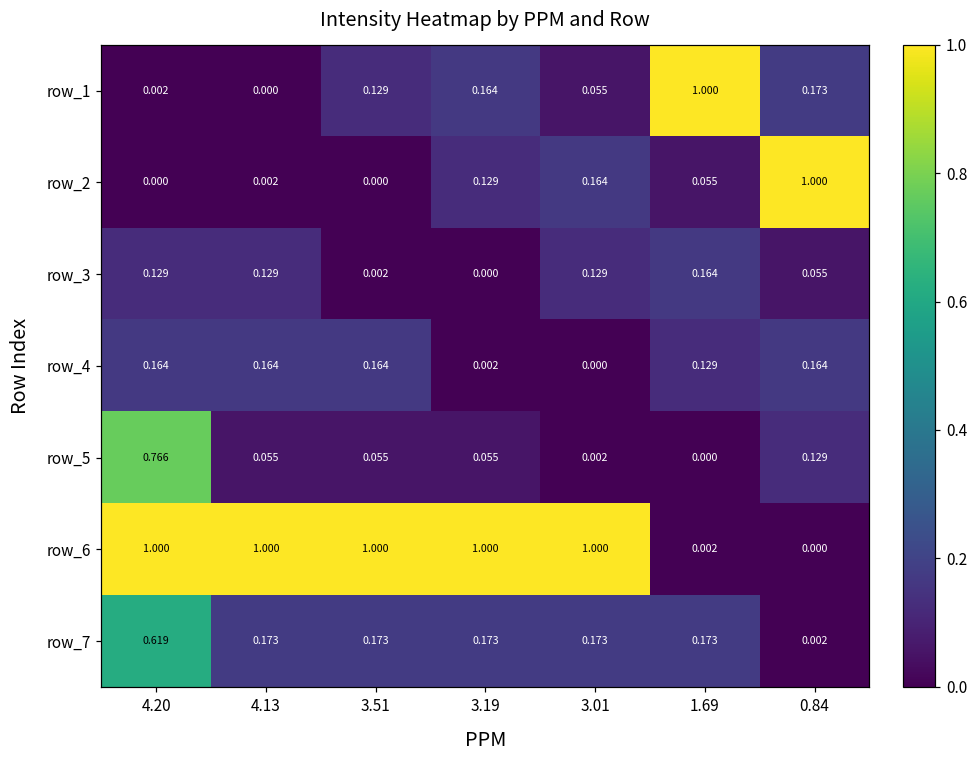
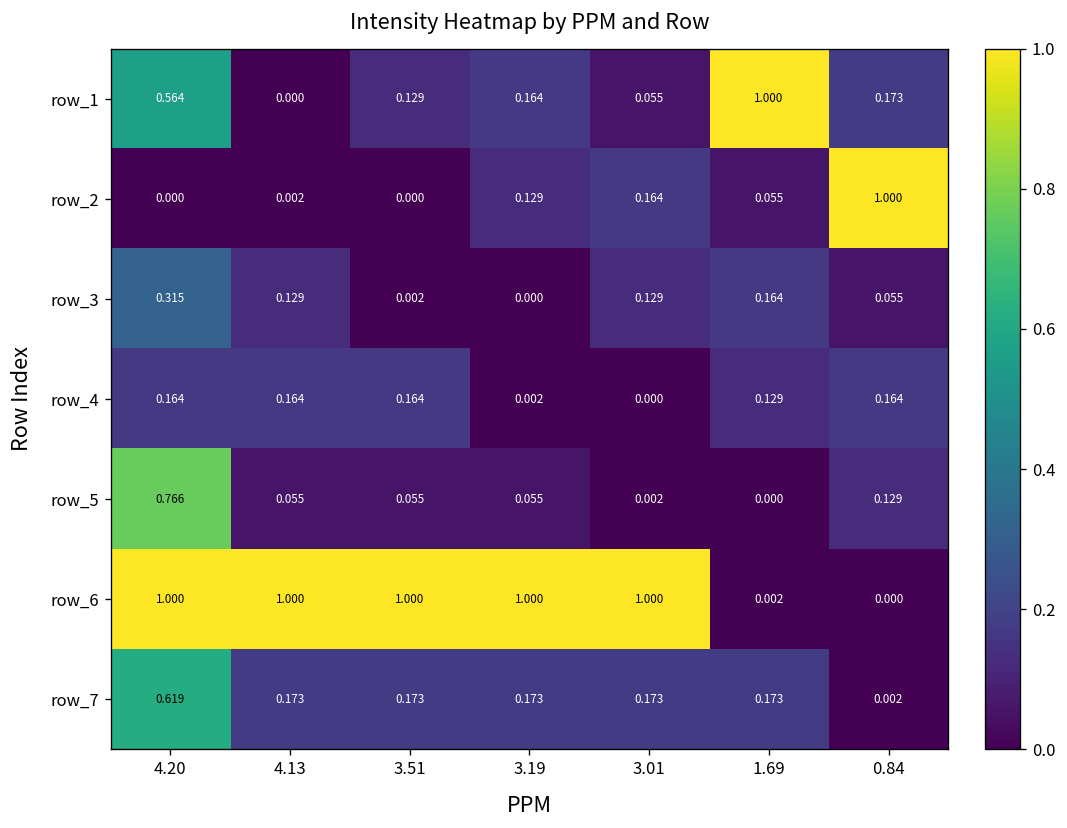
  {
    "row_1": {
-     "4.20": 0.002,
+     "4.20": 0.564,
      "4.13": 0.000,
      "3.51": 0.129,
      "3.19": 0.164,
      "3.01": 0.055,
      "1.69": 1.000,
      "0.84": 0.173
    },
    "row_2": {
      "4.20": 0.000,
      "4.13": 0.002,
      "3.51": 0.000,
      "3.19": 0.129,
      "3.01": 0.164,
      "1.69": 0.055,
      "0.84": 1.000
    },
    "row_3": {
-     "4.20": 0.129,
+     "4.20": 0.315,
      "4.13": 0.129,
      "3.51": 0.002,
      "3.19": 0.000,
      "3.01": 0.129,
      "1.69": 0.164,
      "0.84": 0.055
    },
    "row_4": {
      "4.20": 0.164,
      "4.13": 0.164,
      "3.51": 0.164,
      "3.19": 0.002,
      "3.01": 0.000,
      "1.69": 0.129,
      "0.84": 0.164
    },
    "row_5": {
      "4.20": 0.766,
      "4.13": 0.055,
      "3.51": 0.055,
      "3.19": 0.055,
      "3.01": 0.002,
      "1.69": 0.000,
      "0.84": 0.129
    },
    "row_6": {
      "4.20": 1.000,
      "4.13": 1.000,
      "3.51": 1.000,
      "3.19": 1.000,
      "3.01": 1.000,
      "1.69": 0.002,
      "0.84": 0.000
    },
    "row_7": {
      "4.20": 0.619,
      "4.13": 0.173,
      "3.51": 0.173,
      "3.19": 0.173,
      "3.01": 0.173,
      "1.69": 0.173,
      "0.84": 0.002
    }
  }
